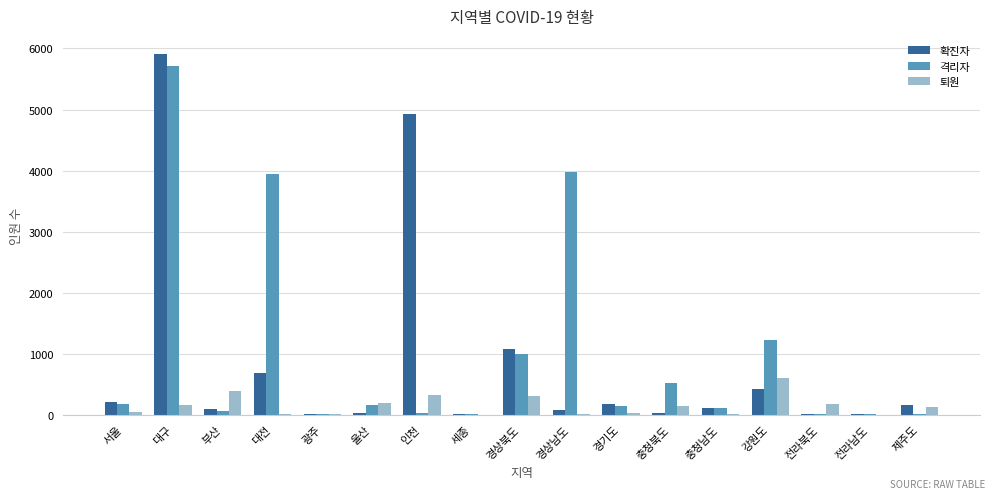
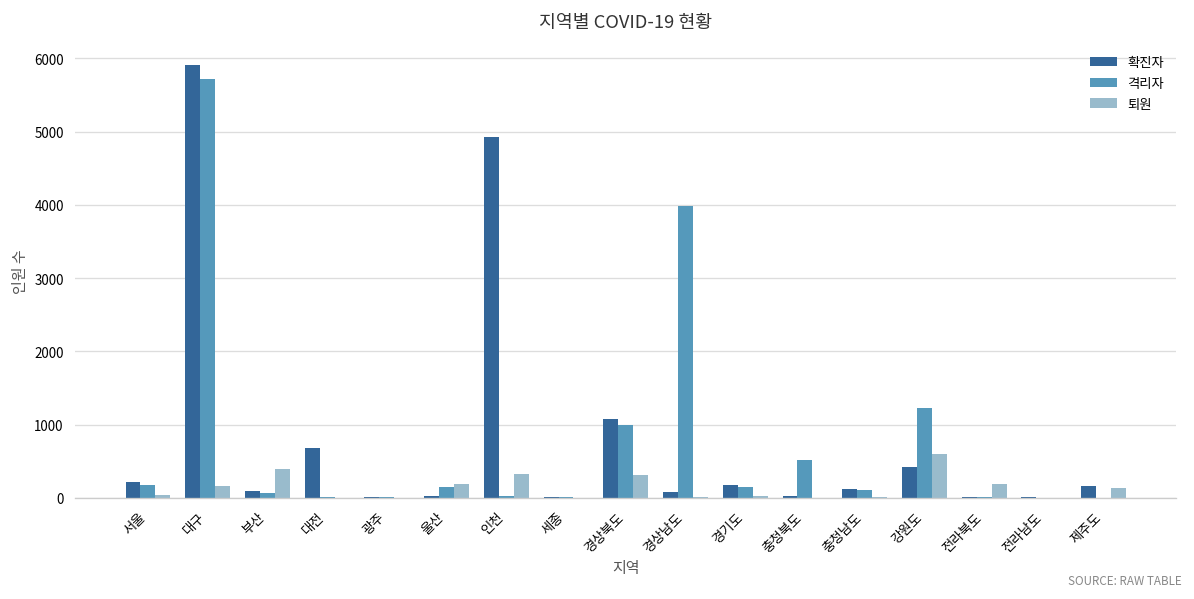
  {
    "확진자": {
      "서울": 200,
      "대구": 5900,
      "부산": 100,
      "대전": 700,
      "인천": 4900,
      "경상북도": 1100,
      "경상남도": 100,
      "경기도": 200,
      "충청남도": 100,
      "강원도": 400,
      "제주도": 200
    },
    "격리자": {
      "서울": 200,
      "대구": 5700,
      "부산": 100,
-     "대전": 3900,
+     "대전": 0,
      "울산": 200,
      "경상북도": 1000,
      "경상남도": 4000,
      "경기도": 100,
      "충청북도": 500,
      "충청남도": 100,
      "강원도": 1200
    },
    "퇴원": {
      "대구": 200,
      "부산": 400,
      "울산": 200,
      "인천": 300,
      "세종": 0,
      "경상북도": 300,
-     "충청북도": 100,
+     "충청북도": 0,
      "강원도": 600,
      "전라북도": 200,
      "제주도": 100
    }
  }
